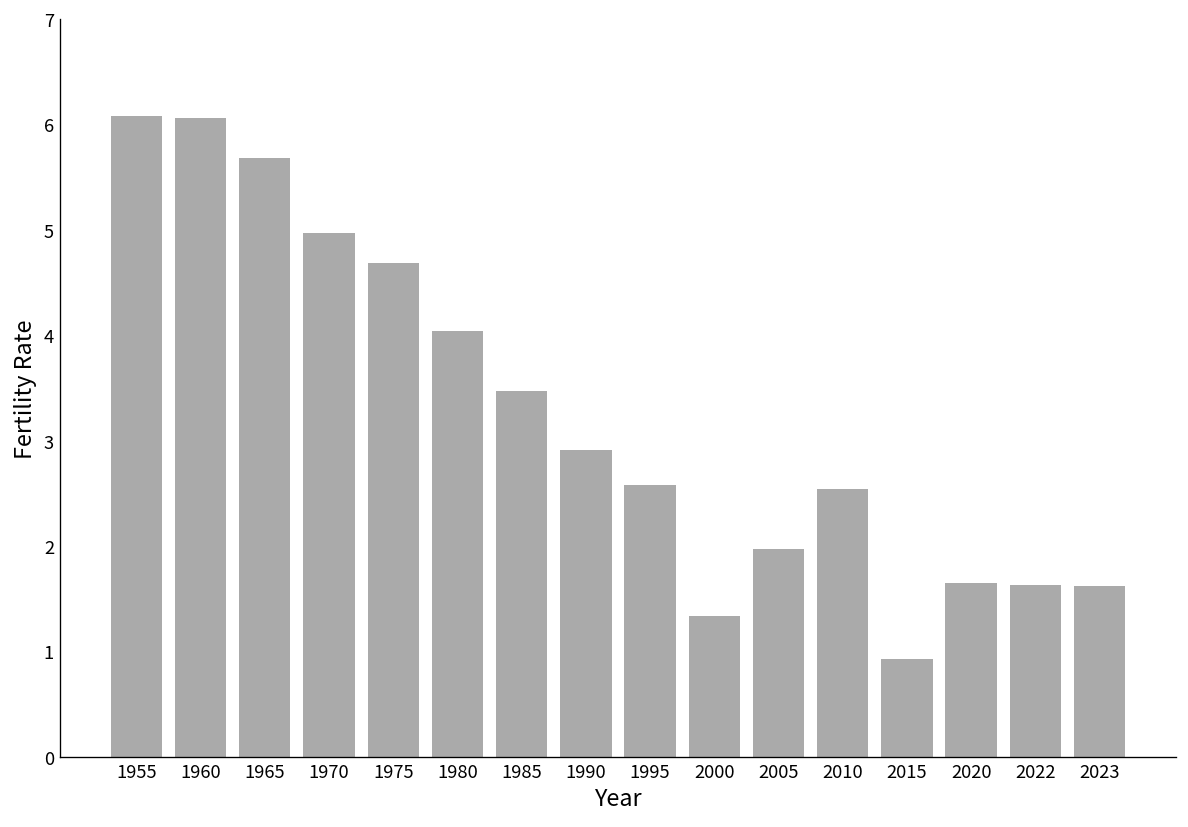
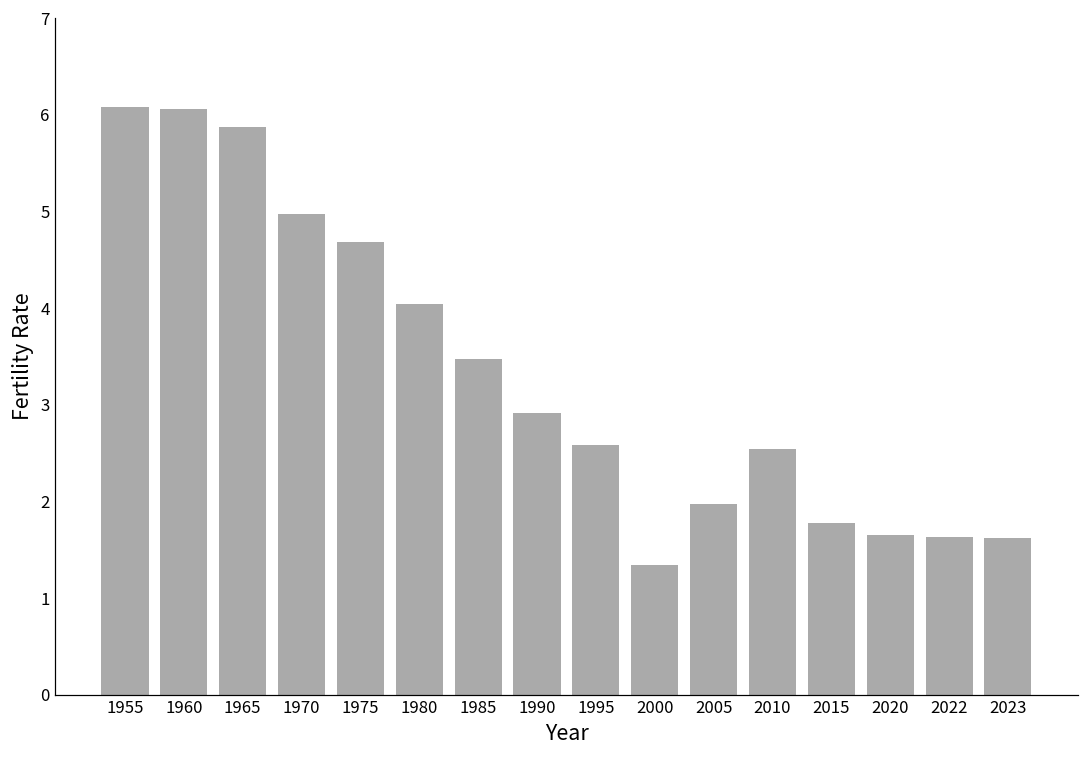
  {
    "1955": 6.1,
    "1960": 6.1,
-   "1965": 5.7,
+   "1965": 5.9,
    "1970": 5.0,
    "1975": 4.7,
    "1980": 4.0,
    "1985": 3.5,
    "1990": 2.9,
    "1995": 2.6,
    "2000": 1.3,
    "2005": 2.0,
    "2010": 2.5,
-   "2015": 0.9,
+   "2015": 1.8,
    "2020": 1.7,
    "2022": 1.6,
    "2023": 1.6
  }
